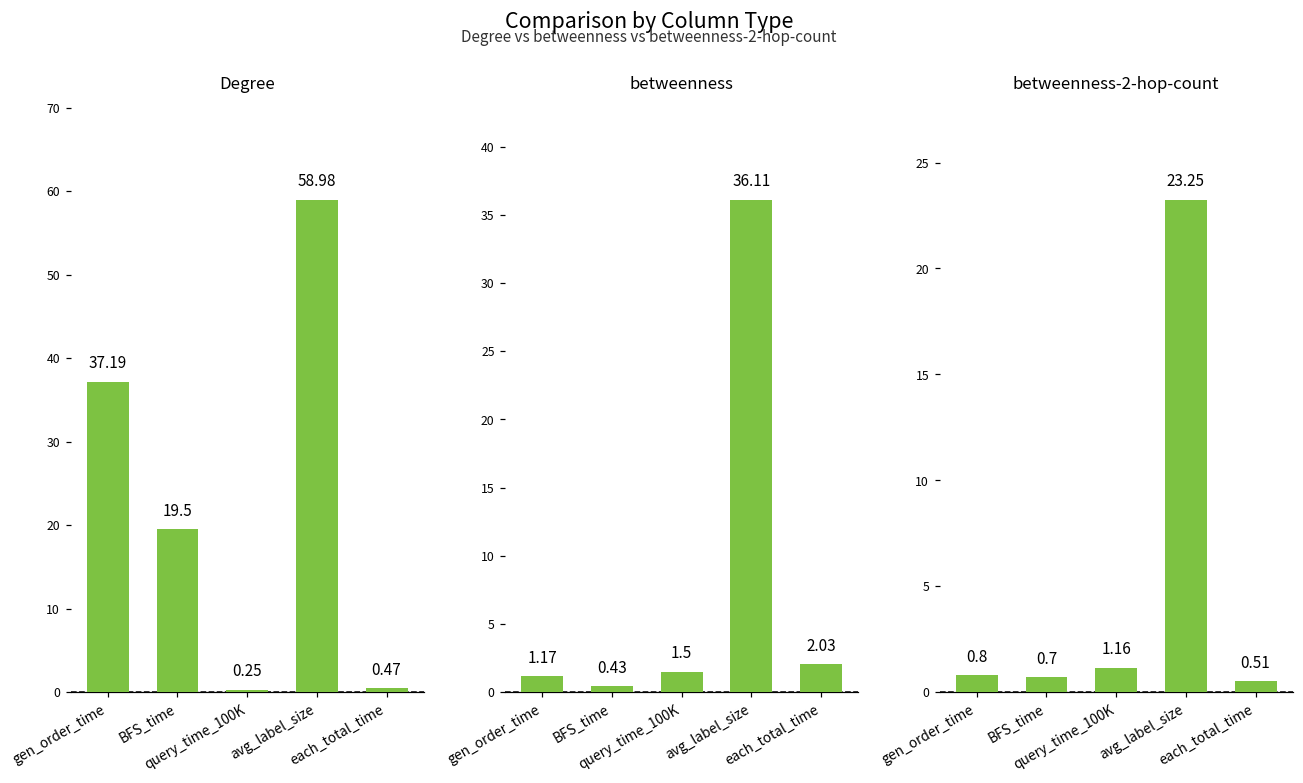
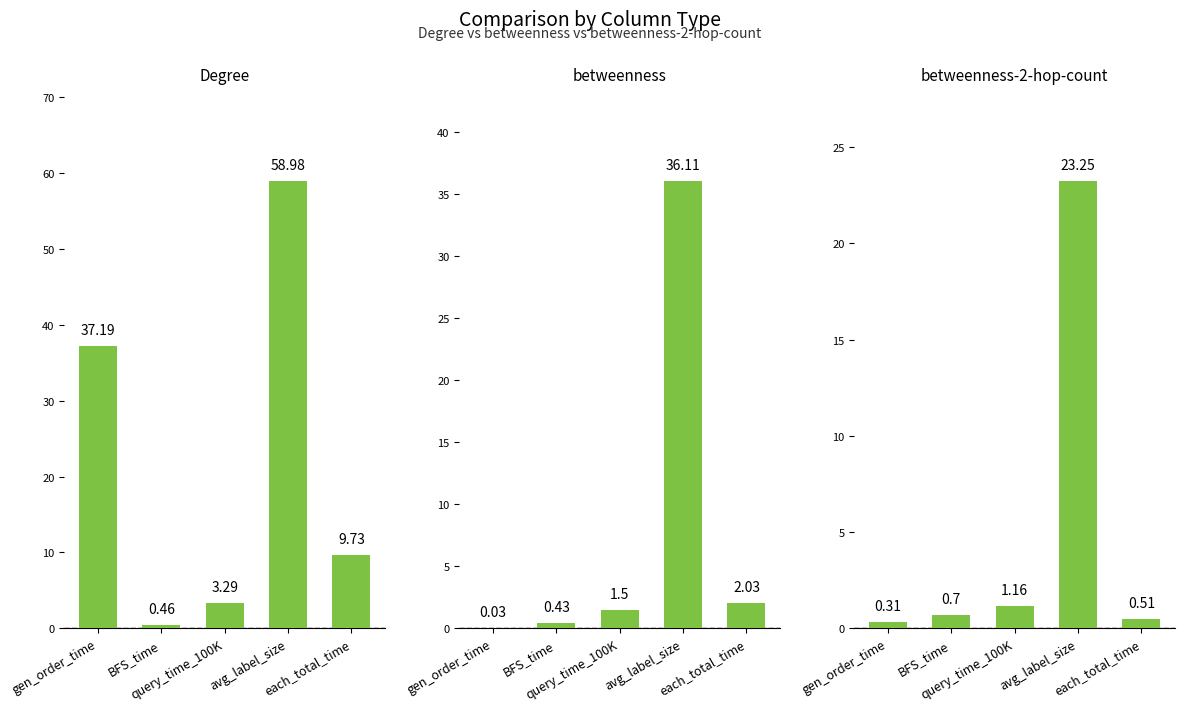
  {
    "Degree": {
      "gen_order_time": 37.19,
-     "BFS_time": 19.5,
-     "query_time_100K": 0.25,
+     "BFS_time": 0.46,
+     "query_time_100K": 3.29,
      "avg_label_size": 58.98,
-     "each_total_time": 0.47
+     "each_total_time": 9.73
    },
    "betweenness": {
-     "gen_order_time": 1.17,
+     "gen_order_time": 0.03,
      "BFS_time": 0.43,
      "query_time_100K": 1.5,
      "avg_label_size": 36.11,
      "each_total_time": 2.03
    },
    "betweenness-2-hop-count": {
-     "gen_order_time": 0.8,
+     "gen_order_time": 0.31,
      "BFS_time": 0.7,
      "query_time_100K": 1.16,
      "avg_label_size": 23.25,
      "each_total_time": 0.51
    }
  }
